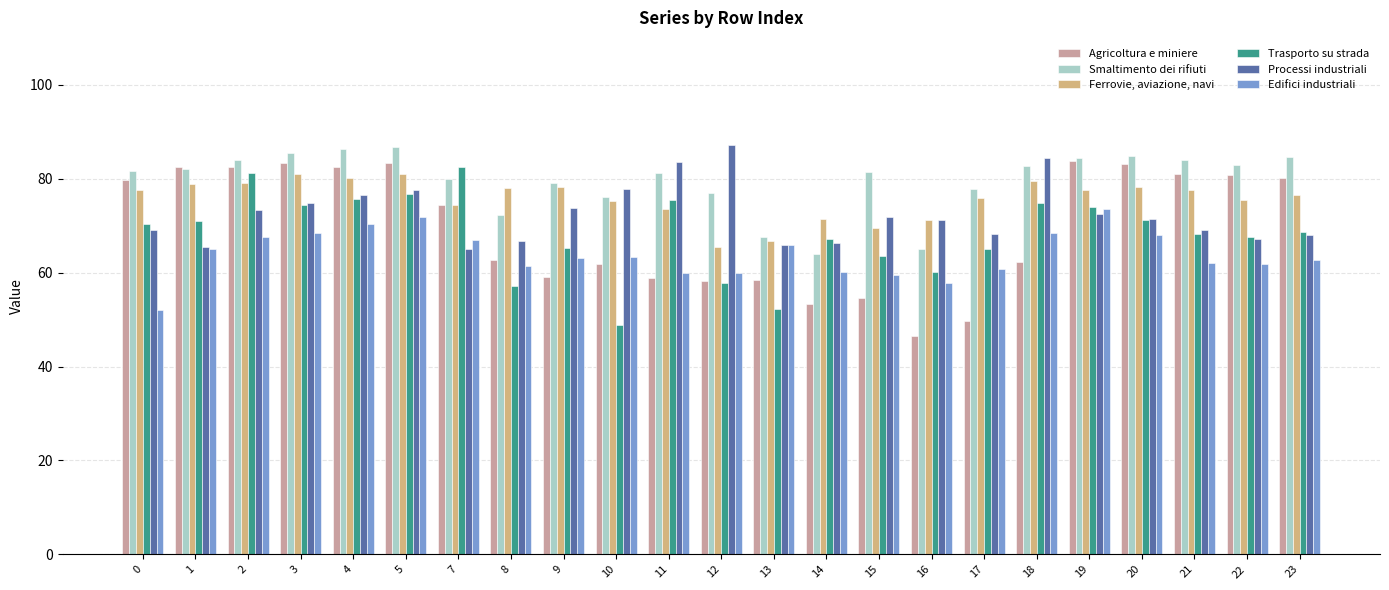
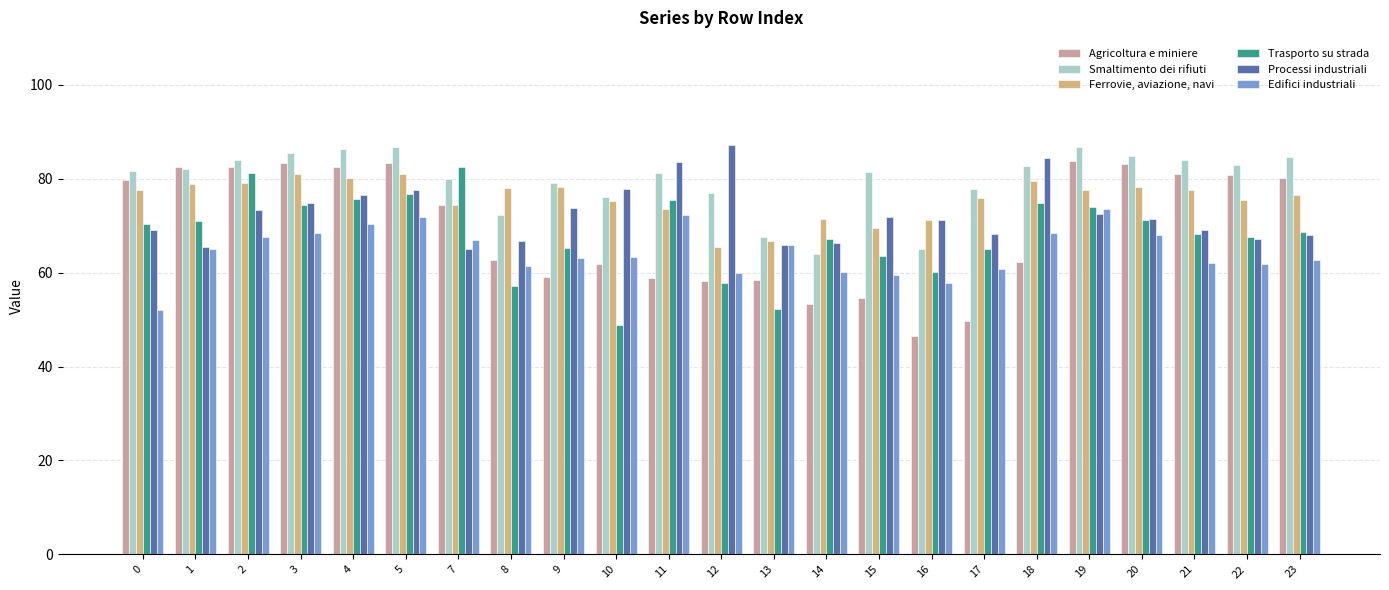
  {
    "Smaltimento dei rifiuti": {
      "0": 82,
      "1": 82,
      "2": 84,
      "3": 86,
      "4": 86,
      "5": 87,
      "7": 80,
      "8": 72,
      "9": 79,
      "10": 76,
      "11": 81,
      "12": 77,
      "13": 68,
      "14": 64,
      "15": 82,
      "16": 65,
      "17": 78,
      "18": 83,
-     "19": 84,
+     "19": 87,
      "20": 85,
      "21": 84,
      "22": 83,
      "23": 85
    },
    "Trasporto su strada": {
      "0": 70,
      "1": 71,
      "2": 81,
      "3": 74,
      "4": 76,
      "5": 77,
      "7": 82,
      "8": 57,
      "9": 65,
      "10": 49,
      "11": 75,
      "12": 58,
      "13": 52,
      "14": 67,
      "15": 63,
      "16": 60,
      "17": 65,
      "18": 75,
      "19": 74,
      "20": 71,
      "21": 68,
      "22": 68,
      "23": 69
    },
    "Processi industriali": {
      "0": 69,
      "1": 66,
      "2": 73,
      "3": 75,
      "4": 77,
      "5": 78,
      "7": 65,
      "8": 67,
      "9": 74,
      "10": 78,
      "11": 84,
      "12": 87,
      "13": 66,
      "14": 66,
      "15": 72,
      "16": 71,
      "17": 68,
      "18": 84,
      "19": 73,
      "20": 71,
      "21": 69,
      "22": 67,
      "23": 68
    },
    "Edifici industriali": {
      "0": 52,
      "1": 65,
      "2": 68,
      "3": 68,
      "4": 70,
      "5": 72,
      "7": 67,
      "8": 61,
      "9": 63,
      "10": 63,
-     "11": 60,
+     "11": 72,
      "12": 60,
      "13": 66,
      "14": 60,
      "15": 59,
      "16": 58,
      "17": 61,
      "18": 68,
      "19": 74,
      "20": 68,
      "21": 62,
      "22": 62,
      "23": 63
    }
  }
